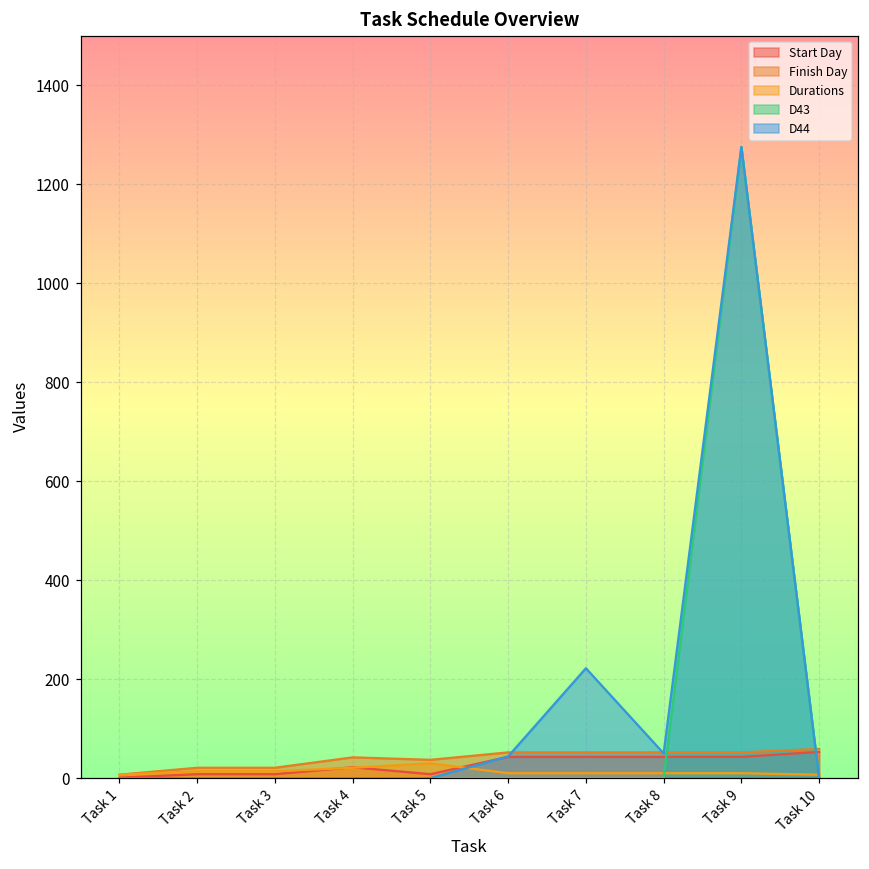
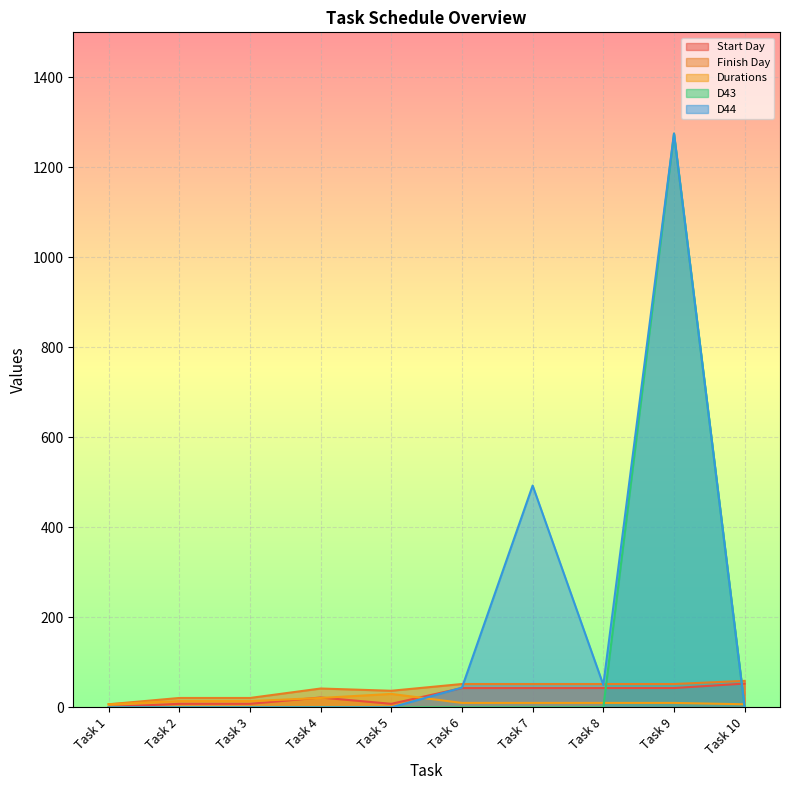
  {
    "D43": {
      "Task 6": 0,
      "Task 7": 0,
      "Task 8": 0
    },
    "D44": {
-     "Task 7": 220
+     "Task 7": 490
    }
  }
